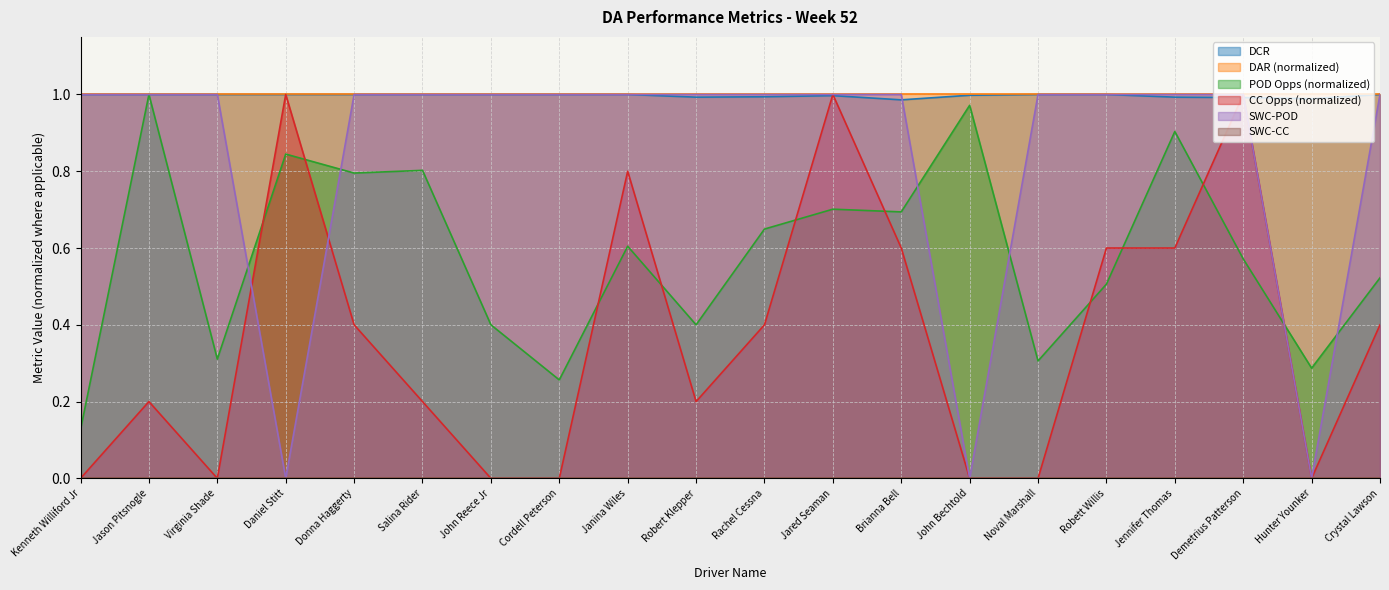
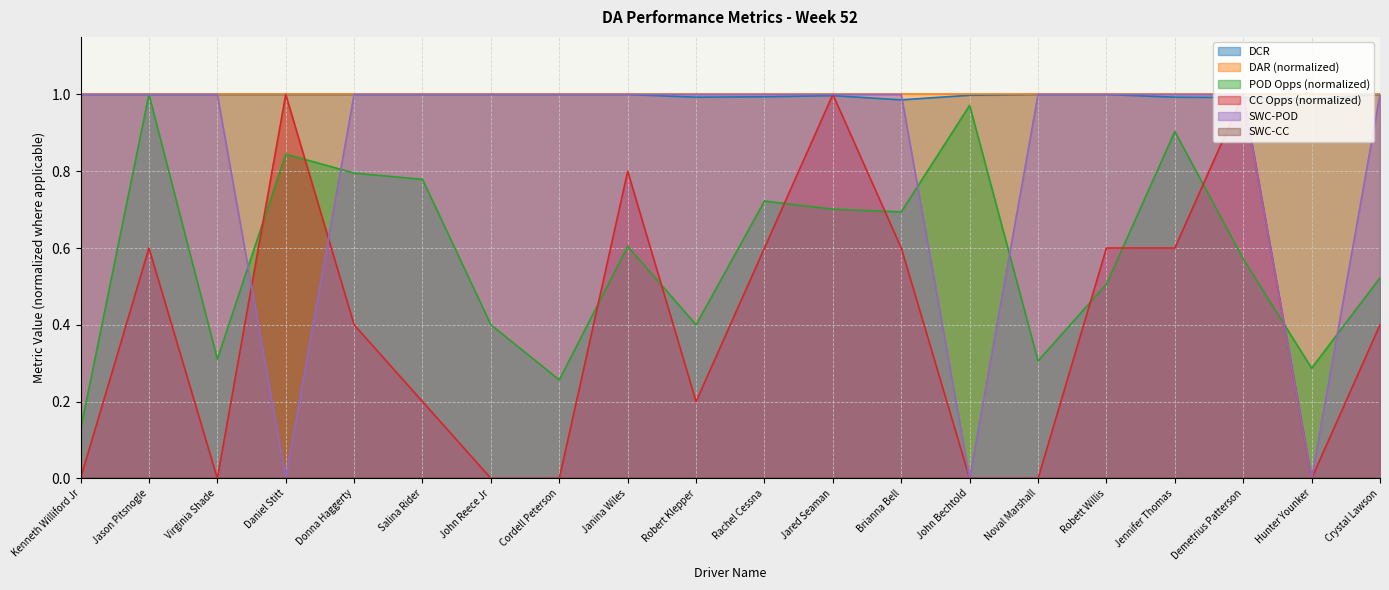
  {
    "DCR": {
      "Robert Klepper": 0.99,
      "Brianna Bell": 0.99,
      "Jennifer Thomas": 0.99
    },
    "POD Opps (normalized)": {
      "Kenneth Williford Jr": 0.13,
      "Virginia Shade": 0.31,
      "Daniel Stitt": 0.84,
      "Donna Haggerty": 0.80,
-     "Salina Rider": 0.80,
+     "Salina Rider": 0.78,
      "John Reece Jr": 0.40,
      "Cordell Peterson": 0.26,
      "Janina Wiles": 0.60,
      "Robert Klepper": 0.40,
-     "Rachel Cessna": 0.65,
+     "Rachel Cessna": 0.72,
      "Jared Seaman": 0.70,
      "Brianna Bell": 0.69,
      "John Bechtold": 0.97,
      "Noval Marshall": 0.31,
      "Robett Willis": 0.51,
      "Jennifer Thomas": 0.90,
      "Demetrius Patterson": 0.57,
      "Hunter Younker": 0.29,
      "Crystal Lawson": 0.52
    },
    "CC Opps (normalized)": {
-     "Jason Pitsnogle": 0.20,
+     "Jason Pitsnogle": 0.60,
      "Donna Haggerty": 0.40,
      "Salina Rider": 0.20,
      "Janina Wiles": 0.80,
      "Robert Klepper": 0.20,
-     "Rachel Cessna": 0.40,
+     "Rachel Cessna": 0.60,
      "Brianna Bell": 0.60,
      "Robett Willis": 0.60,
      "Jennifer Thomas": 0.60,
      "Crystal Lawson": 0.40
    },
    "SWC-CC": {
      "Jason Pitsnogle": 0.00,
      "Donna Haggerty": 0.00,
      "Salina Rider": 0.00,
      "Janina Wiles": 0.00,
      "Robert Klepper": 0.00,
      "Rachel Cessna": 0.00,
      "Jared Seaman": 0.00,
      "Brianna Bell": 0.00,
      "Robett Willis": 0.00,
      "Jennifer Thomas": 0.00,
      "Demetrius Patterson": 0.00,
      "Crystal Lawson": 0.00
    }
  }
